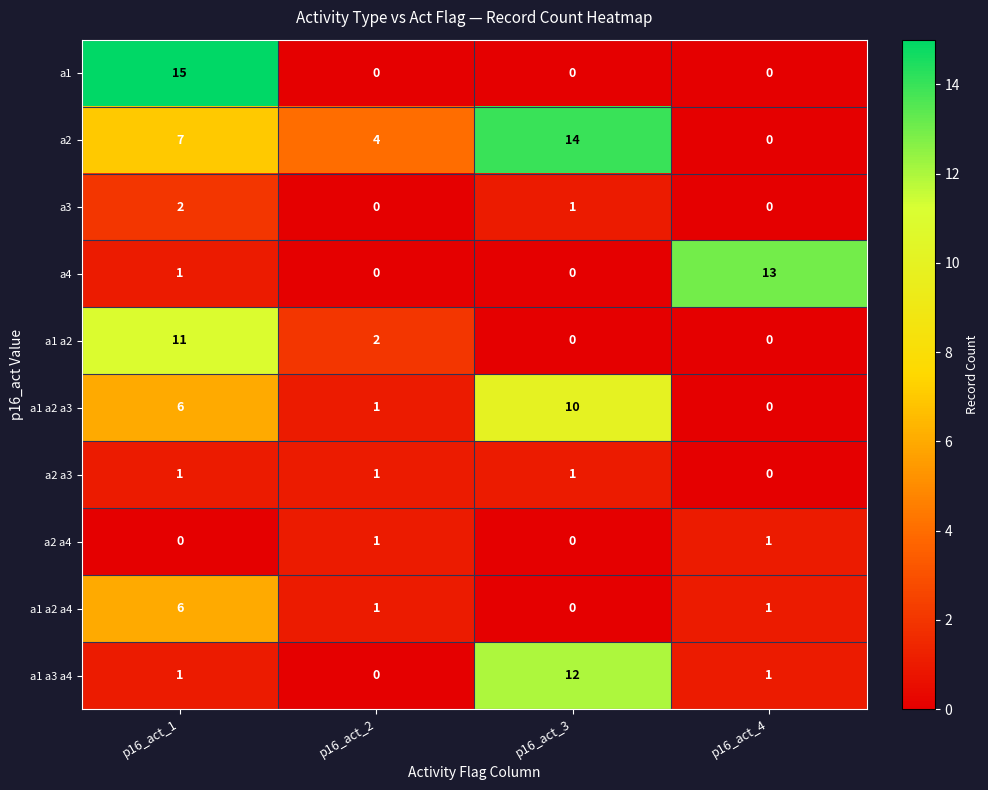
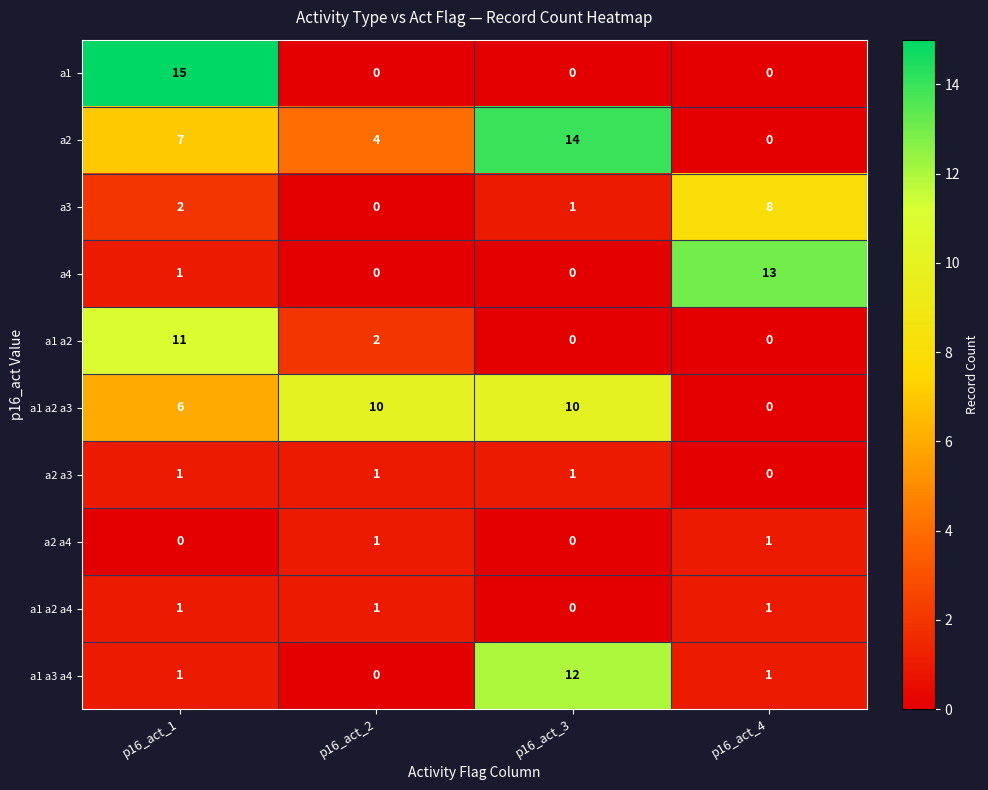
  {
    "a1": {
      "p16_act_1": 15,
      "p16_act_2": 0,
      "p16_act_3": 0,
      "p16_act_4": 0
    },
    "a2": {
      "p16_act_1": 7,
      "p16_act_2": 4,
      "p16_act_3": 14,
      "p16_act_4": 0
    },
    "a3": {
      "p16_act_1": 2,
      "p16_act_2": 0,
      "p16_act_3": 1,
-     "p16_act_4": 0
+     "p16_act_4": 8
    },
    "a4": {
      "p16_act_1": 1,
      "p16_act_2": 0,
      "p16_act_3": 0,
      "p16_act_4": 13
    },
    "a1 a2": {
      "p16_act_1": 11,
      "p16_act_2": 2,
      "p16_act_3": 0,
      "p16_act_4": 0
    },
    "a1 a2 a3": {
      "p16_act_1": 6,
-     "p16_act_2": 1,
+     "p16_act_2": 10,
      "p16_act_3": 10,
      "p16_act_4": 0
    },
    "a2 a3": {
      "p16_act_1": 1,
      "p16_act_2": 1,
      "p16_act_3": 1,
      "p16_act_4": 0
    },
    "a2 a4": {
      "p16_act_1": 0,
      "p16_act_2": 1,
      "p16_act_3": 0,
      "p16_act_4": 1
    },
    "a1 a2 a4": {
-     "p16_act_1": 6,
+     "p16_act_1": 1,
      "p16_act_2": 1,
      "p16_act_3": 0,
      "p16_act_4": 1
    },
    "a1 a3 a4": {
      "p16_act_1": 1,
      "p16_act_2": 0,
      "p16_act_3": 12,
      "p16_act_4": 1
    }
  }
